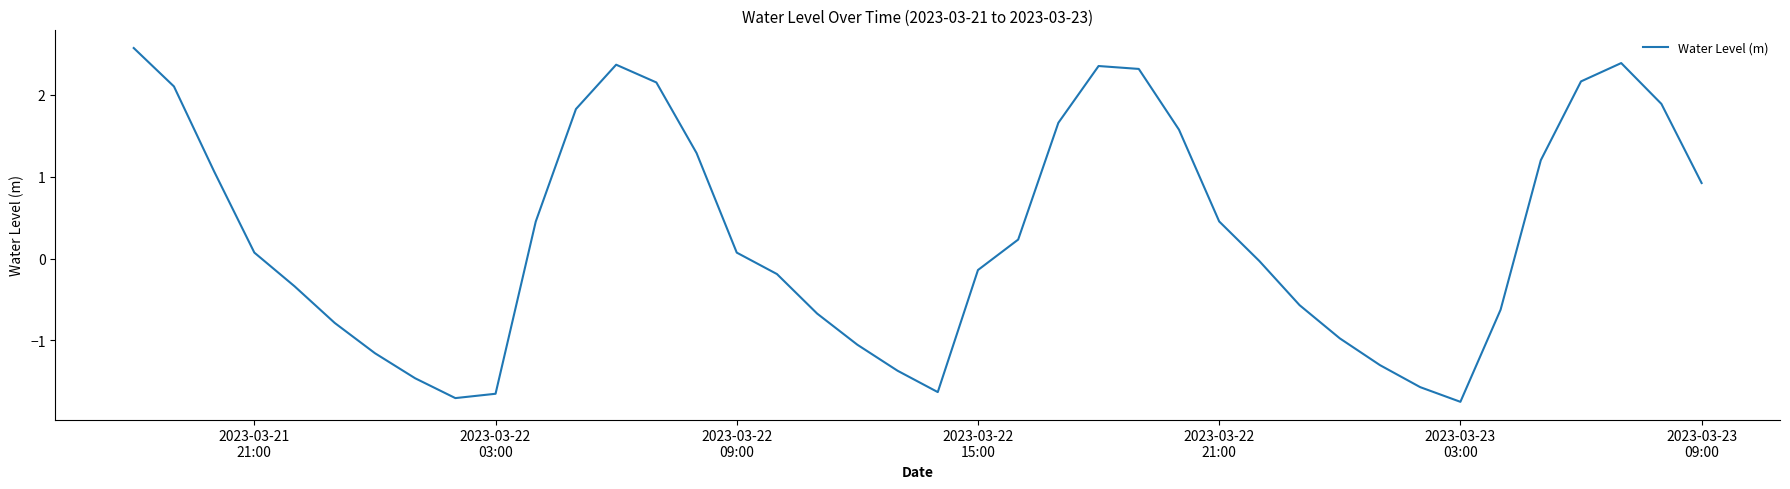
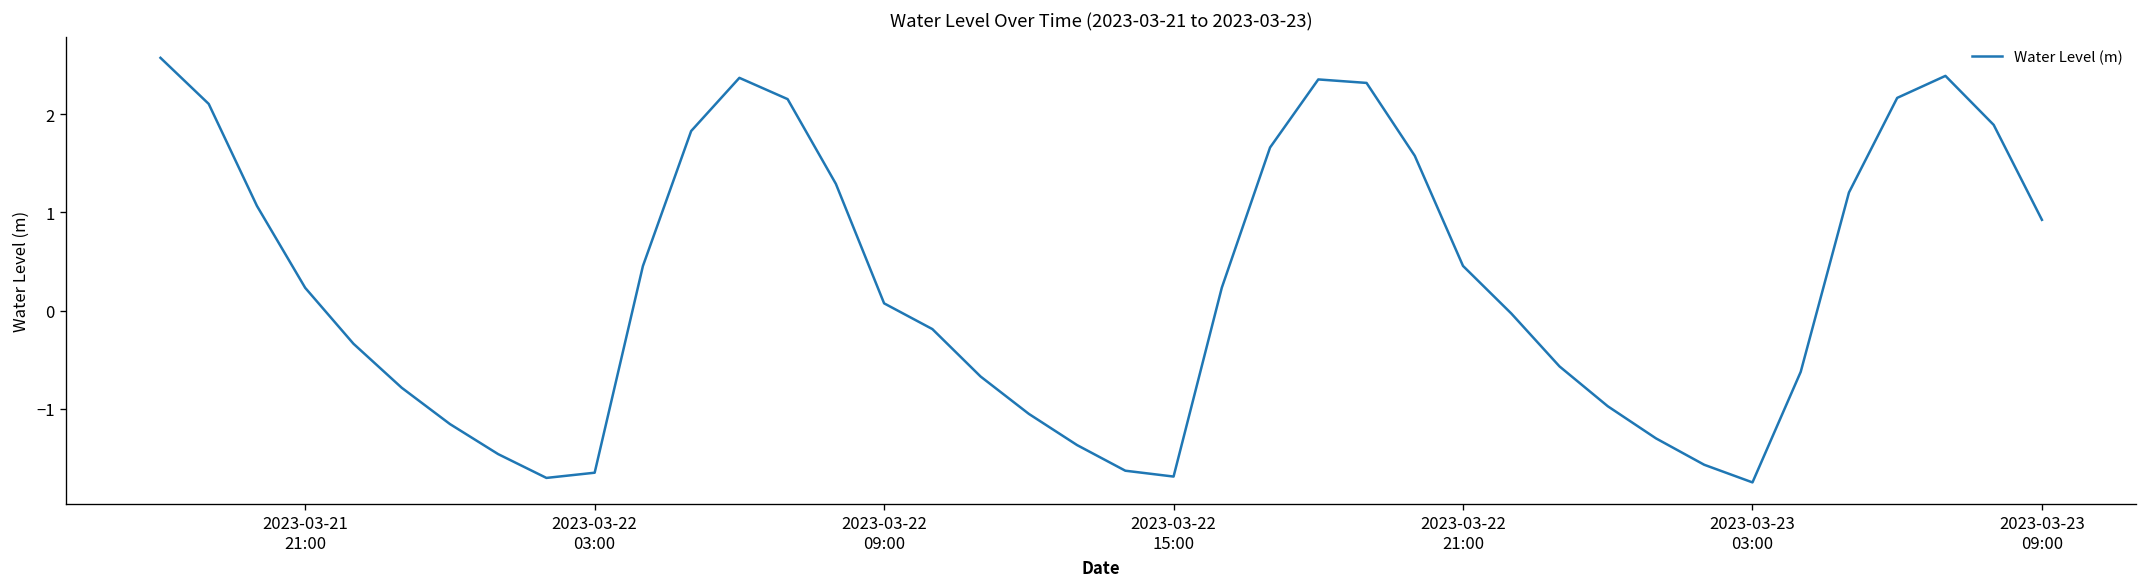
  {
-   "2023-03-21 21:00": 0.1,
+   "2023-03-21 21:00": 0.2,
    "2023-03-22 03:00": -1.7,
    "2023-03-22 09:00": 0.1,
-   "2023-03-22 15:00": -0.1,
+   "2023-03-22 15:00": -1.7,
    "2023-03-22 21:00": 0.5,
    "2023-03-23 03:00": -1.8,
    "2023-03-23 09:00": 0.9
  }
